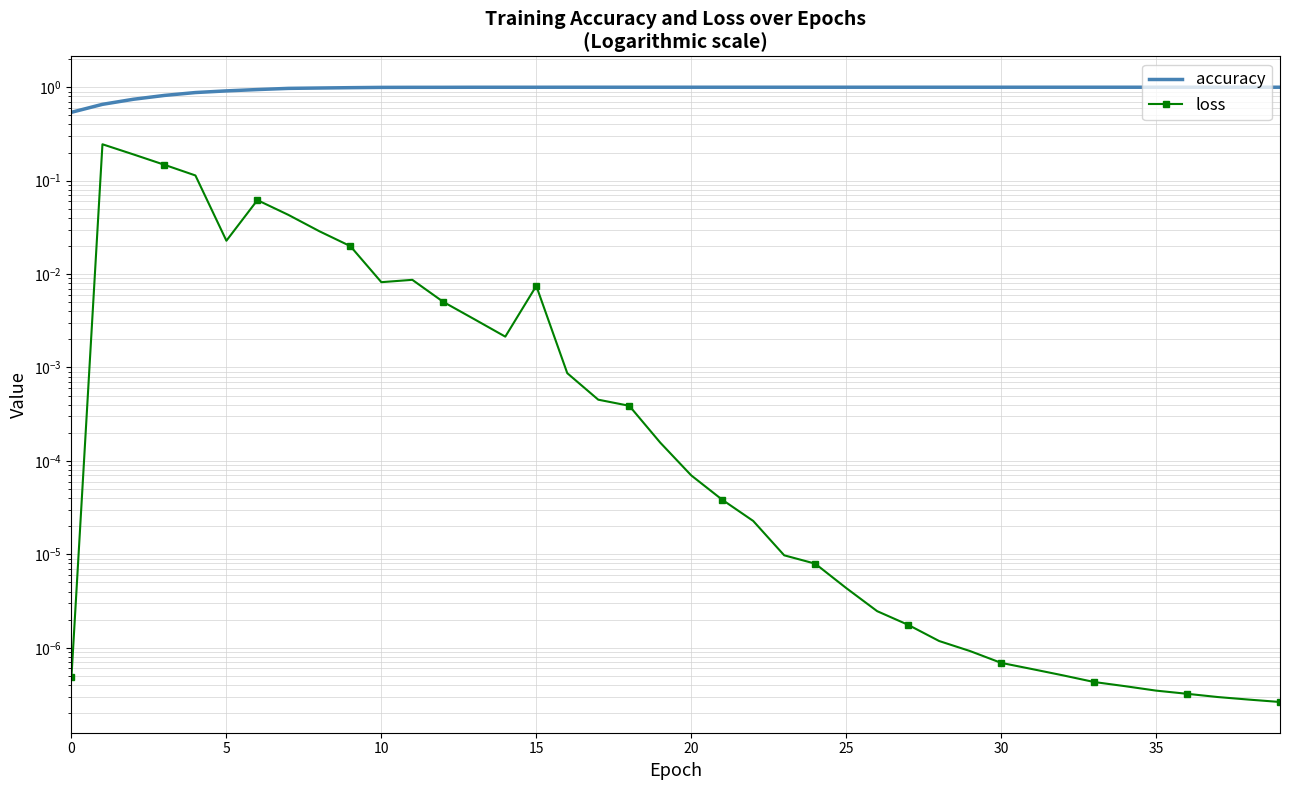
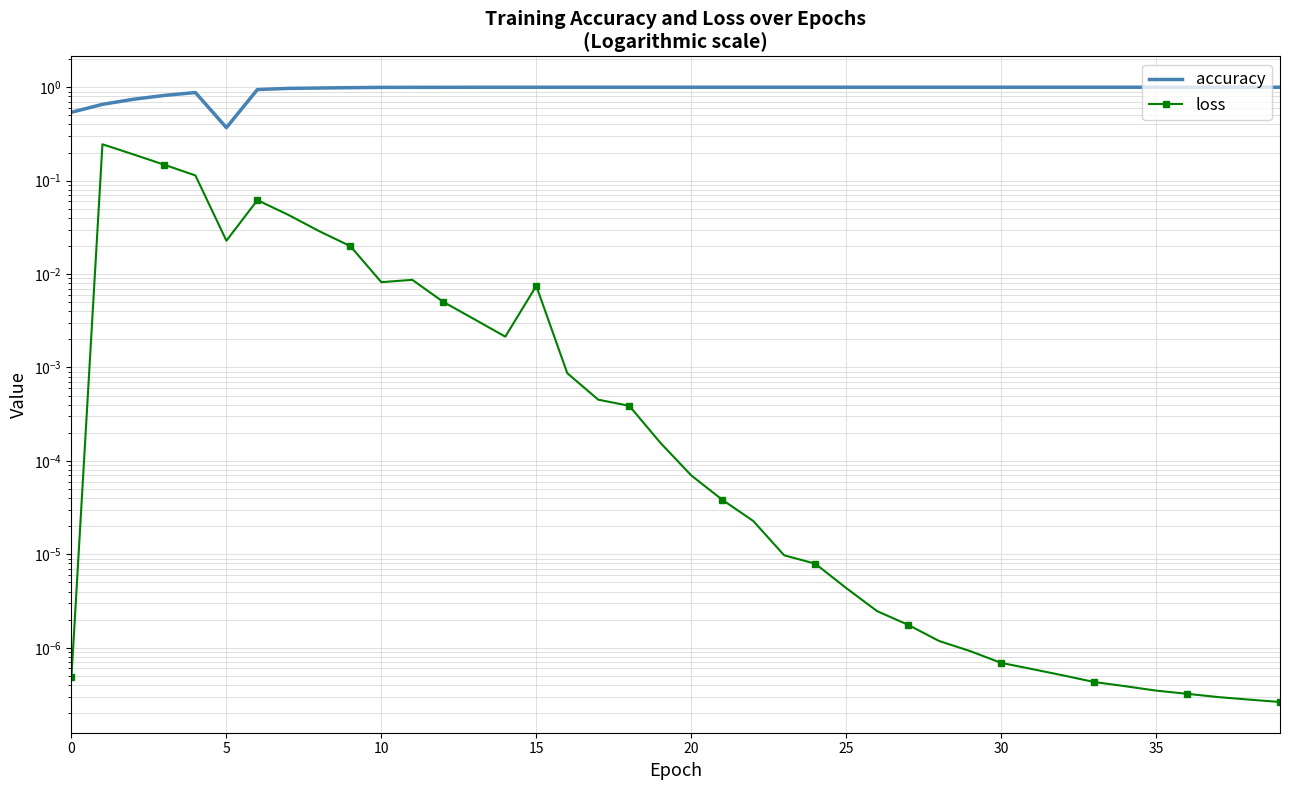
  {
    "accuracy": {
      "0": 0.5,
-     "5": 0.9,
+     "5": 0.37,
      "10": 1.0,
      "15": 1.0,
      "20": 1.0,
      "25": 1.0,
      "30": 1.0
    },
    "loss": {
      "0": 0.0000005,
      "5": 0.023,
      "10": 0.008,
      "15": 0.007,
      "20": 0.00007,
      "25": 0.000004,
      "30": 0.0000007,
      "35": 0.00000035
    }
  }
